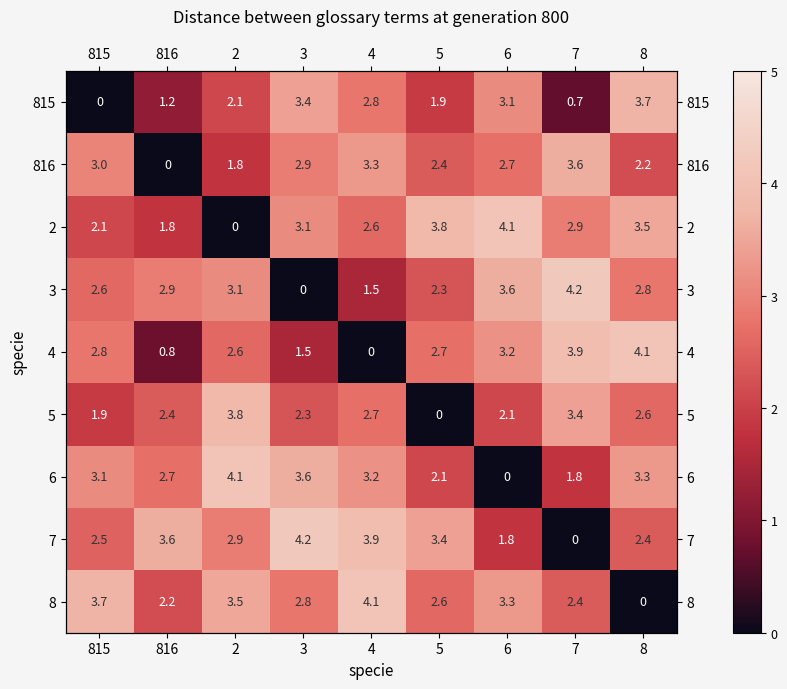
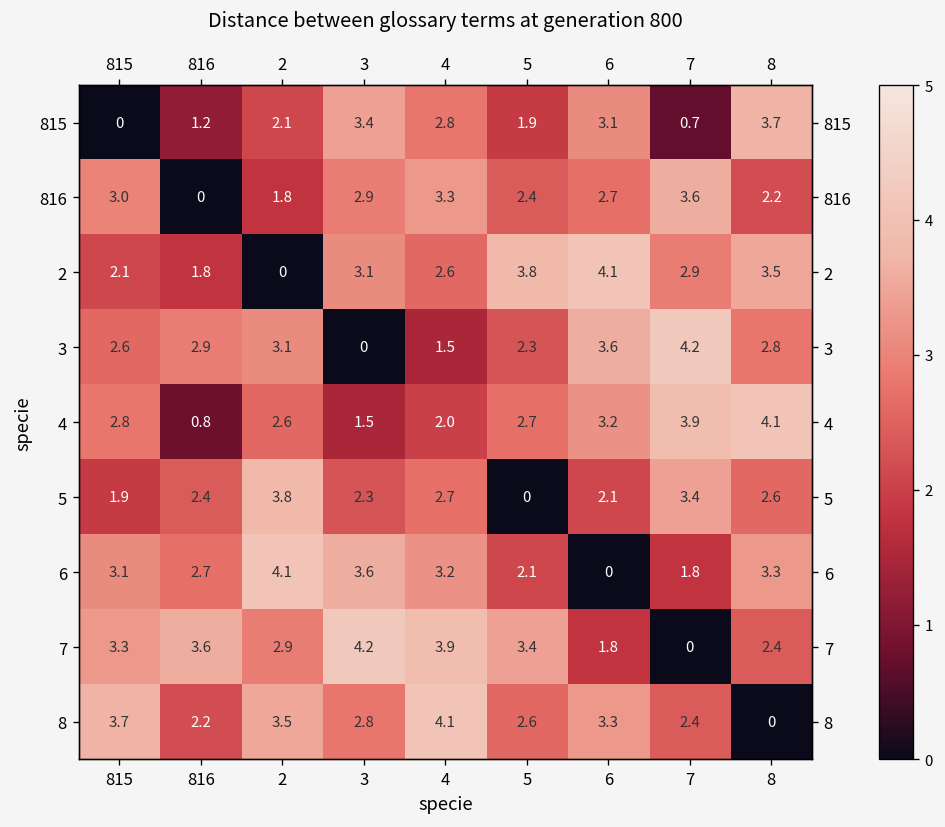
  {
    "815": {
      "815": 0,
      "816": 1.2,
      "2": 2.1,
      "3": 3.4,
      "4": 2.8,
      "5": 1.9,
      "6": 3.1,
      "7": 0.7,
      "8": 3.7
    },
    "816": {
      "815": 3.0,
      "816": 0,
      "2": 1.8,
      "3": 2.9,
      "4": 3.3,
      "5": 2.4,
      "6": 2.7,
      "7": 3.6,
      "8": 2.2
    },
    "2": {
      "815": 2.1,
      "816": 1.8,
      "2": 0,
      "3": 3.1,
      "4": 2.6,
      "5": 3.8,
      "6": 4.1,
      "7": 2.9,
      "8": 3.5
    },
    "3": {
      "815": 2.6,
      "816": 2.9,
      "2": 3.1,
      "3": 0,
      "4": 1.5,
      "5": 2.3,
      "6": 3.6,
      "7": 4.2,
      "8": 2.8
    },
    "4": {
      "815": 2.8,
      "816": 0.8,
      "2": 2.6,
      "3": 1.5,
-     "4": 0,
+     "4": 2.0,
      "5": 2.7,
      "6": 3.2,
      "7": 3.9,
      "8": 4.1
    },
    "5": {
      "815": 1.9,
      "816": 2.4,
      "2": 3.8,
      "3": 2.3,
      "4": 2.7,
      "5": 0,
      "6": 2.1,
      "7": 3.4,
      "8": 2.6
    },
    "6": {
      "815": 3.1,
      "816": 2.7,
      "2": 4.1,
      "3": 3.6,
      "4": 3.2,
      "5": 2.1,
      "6": 0,
      "7": 1.8,
      "8": 3.3
    },
    "7": {
-     "815": 2.5,
+     "815": 3.3,
      "816": 3.6,
      "2": 2.9,
      "3": 4.2,
      "4": 3.9,
      "5": 3.4,
      "6": 1.8,
      "7": 0,
      "8": 2.4
    },
    "8": {
      "815": 3.7,
      "816": 2.2,
      "2": 3.5,
      "3": 2.8,
      "4": 4.1,
      "5": 2.6,
      "6": 3.3,
      "7": 2.4,
      "8": 0
    }
  }
